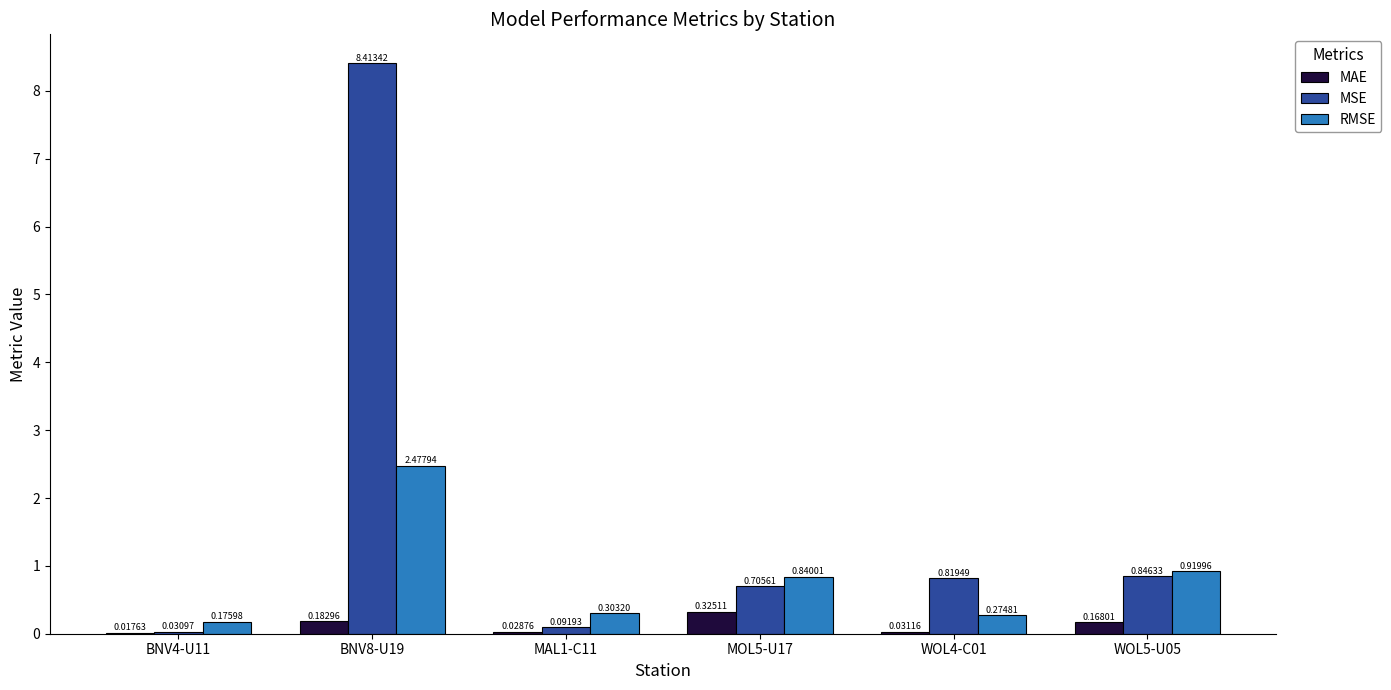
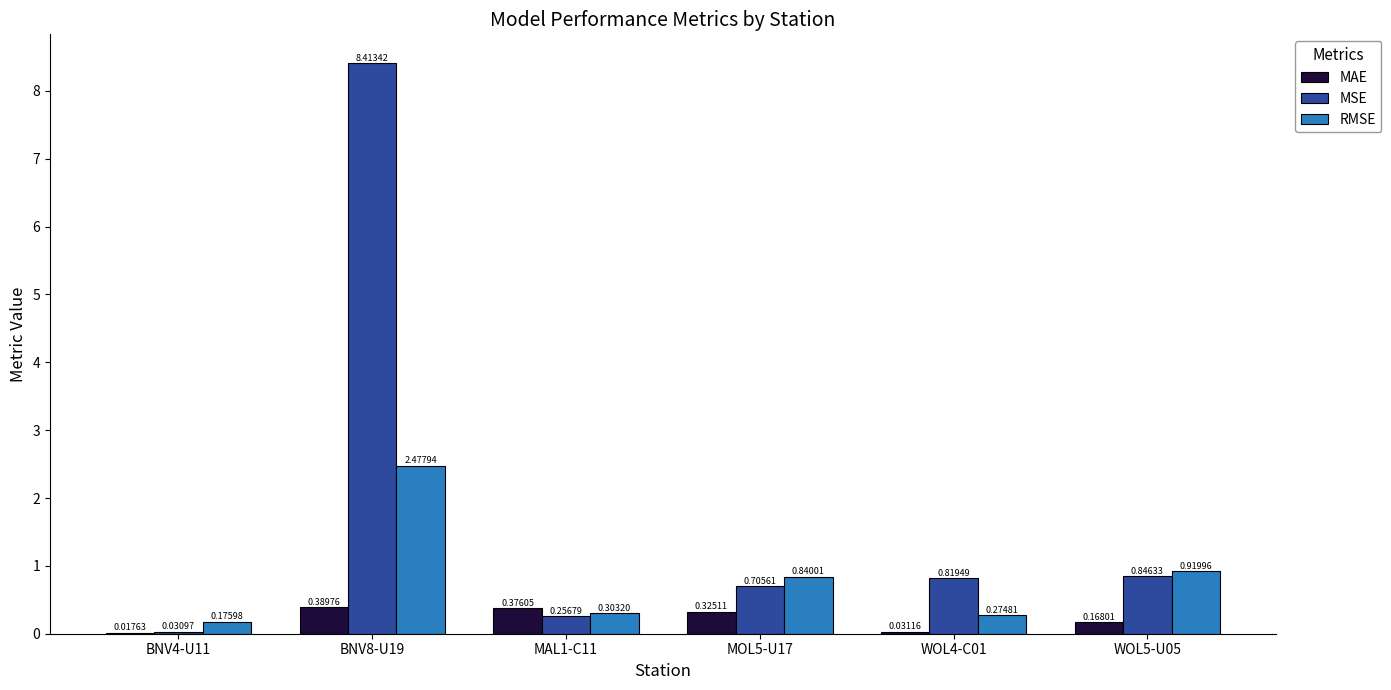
  {
    "MAE": {
      "BNV4-U11": 0.01763,
-     "BNV8-U19": 0.18296,
-     "MAL1-C11": 0.02876,
+     "BNV8-U19": 0.38976,
+     "MAL1-C11": 0.37605,
      "MOL5-U17": 0.32511,
      "WOL4-C01": 0.03116,
      "WOL5-U05": 0.16801
    },
    "MSE": {
      "BNV4-U11": 0.03097,
      "BNV8-U19": 8.41342,
-     "MAL1-C11": 0.09193,
+     "MAL1-C11": 0.25679,
      "MOL5-U17": 0.70561,
      "WOL4-C01": 0.81949,
      "WOL5-U05": 0.84633
    },
    "RMSE": {
      "BNV4-U11": 0.17598,
      "BNV8-U19": 2.47794,
      "MAL1-C11": 0.30320,
      "MOL5-U17": 0.84001,
      "WOL4-C01": 0.27481,
      "WOL5-U05": 0.91996
    }
  }
